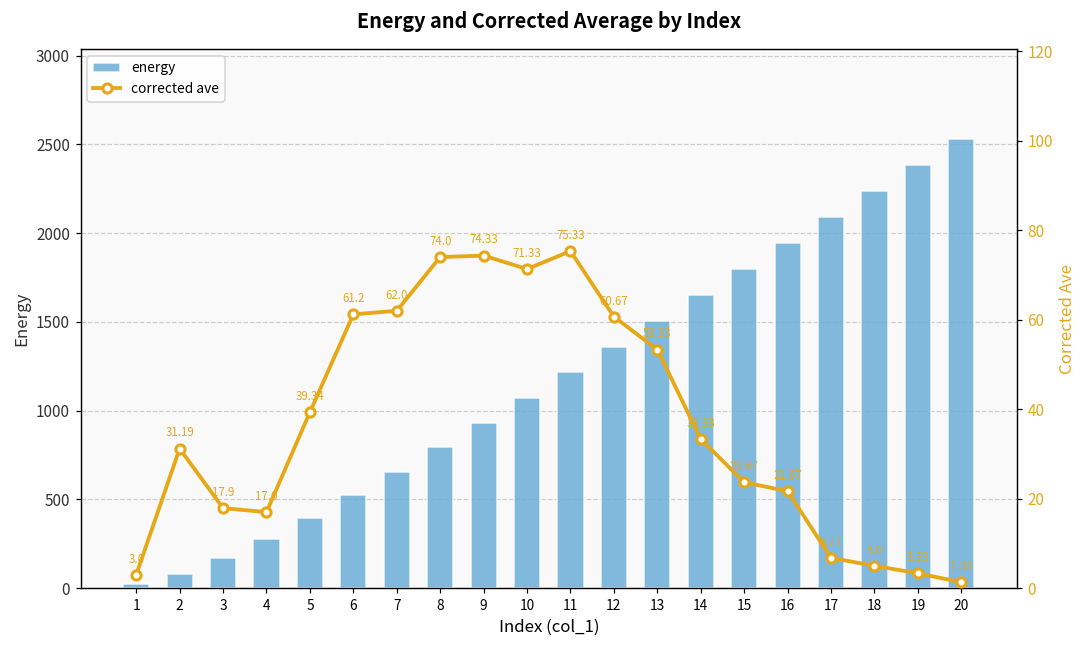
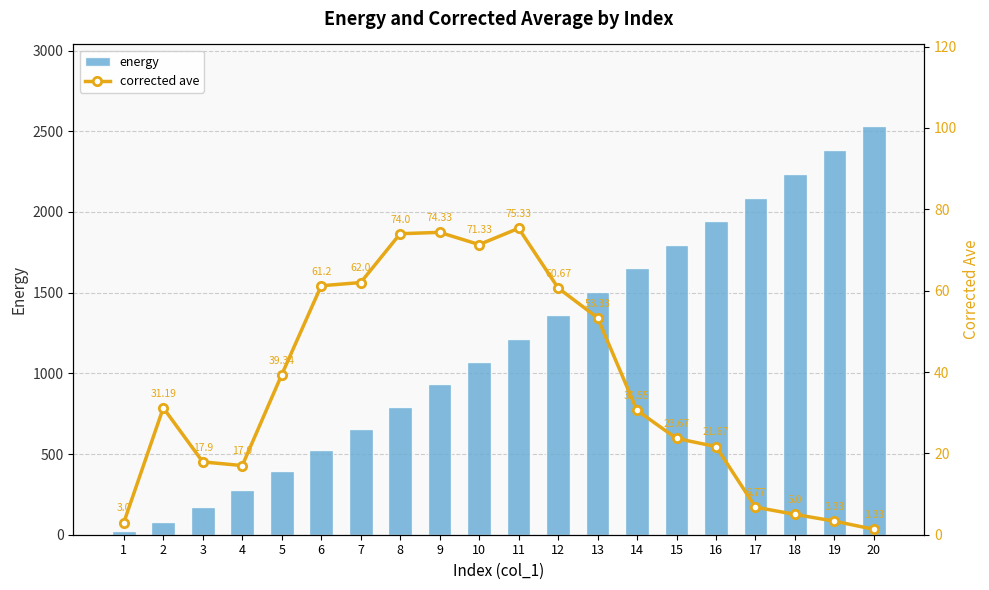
  {
    "corrected ave": {
      "1": 3.0,
      "2": 31.19,
      "3": 17.9,
      "4": 17.0,
      "5": 39.34,
      "6": 61.2,
      "7": 62.0,
      "8": 74.0,
      "9": 74.33,
      "10": 71.33,
      "11": 75.33,
      "12": 60.67,
      "13": 53.33,
-     "14": 33.33,
+     "14": 30.55,
      "15": 23.67,
      "16": 21.67,
      "17": 6.77,
      "18": 5.0,
      "19": 3.33,
      "20": 1.33
    }
  }
